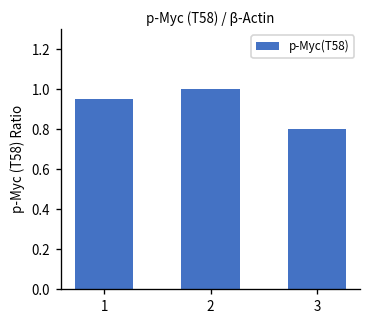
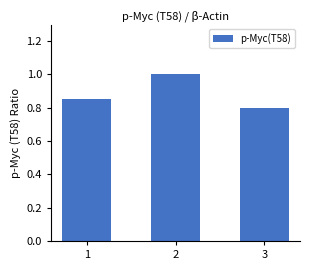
  {
-   "1": 0.95,
+   "1": 0.85,
    "2": 1.00,
    "3": 0.80
  }
